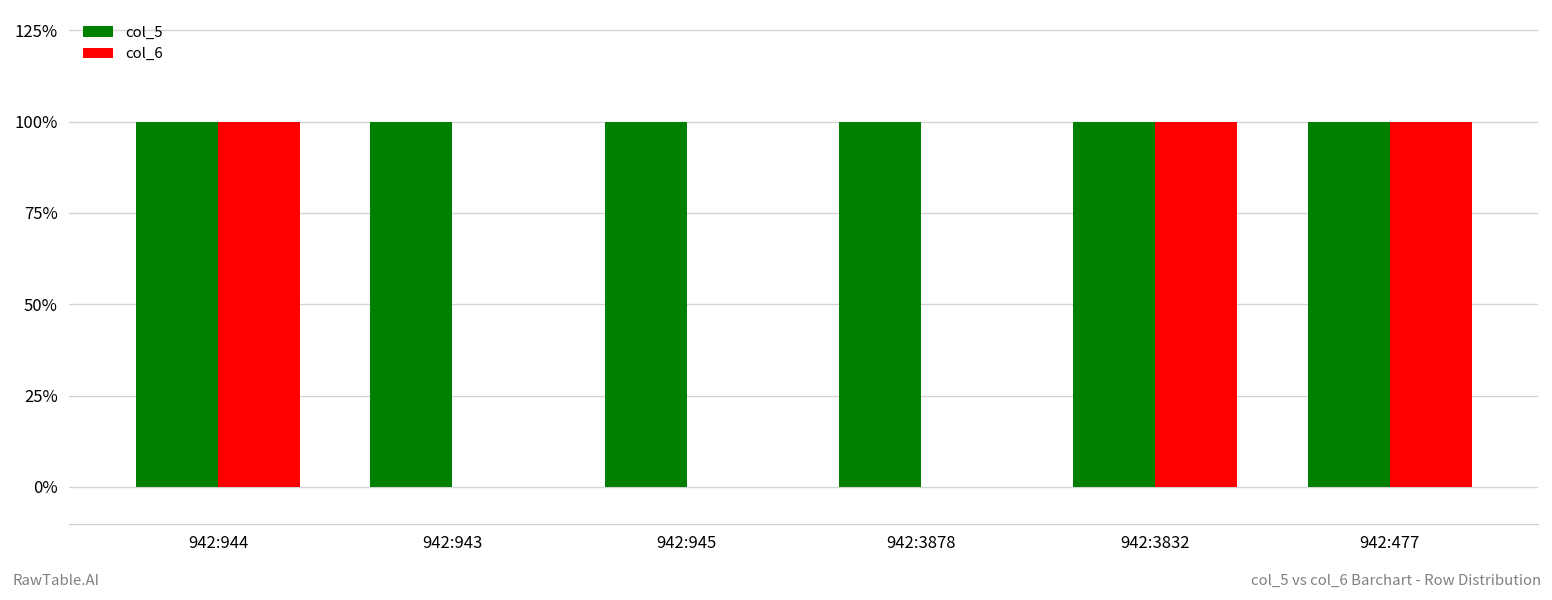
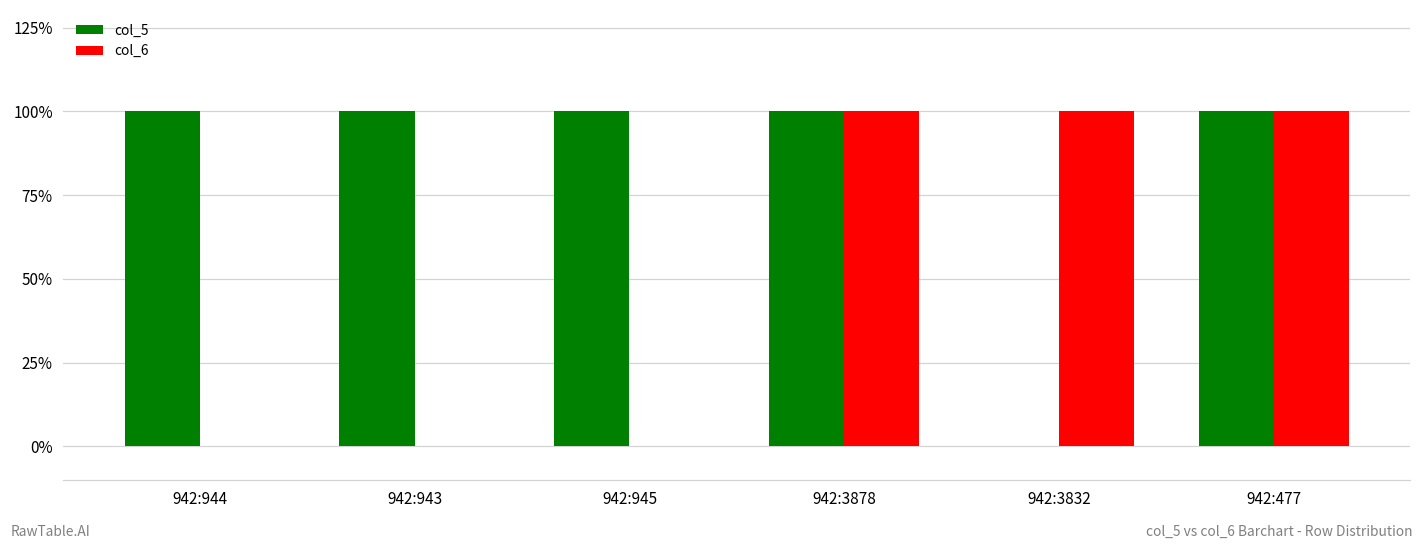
  {
    "col_5": {
      "942:944": "100%",
      "942:943": "100%",
      "942:945": "100%",
      "942:3878": "100%",
-     "942:3832": "100%",
+     "942:3832": "0%",
      "942:477": "100%"
    },
    "col_6": {
-     "942:944": "100%",
+     "942:944": "0%",
      "942:943": "0%",
      "942:945": "0%",
-     "942:3878": "0%",
+     "942:3878": "100%",
      "942:3832": "100%",
      "942:477": "100%"
    }
  }
